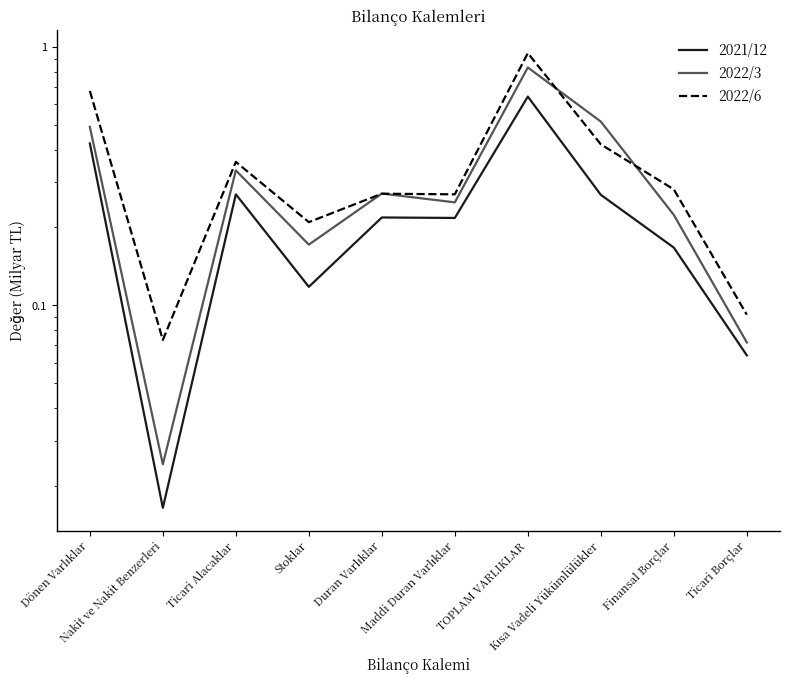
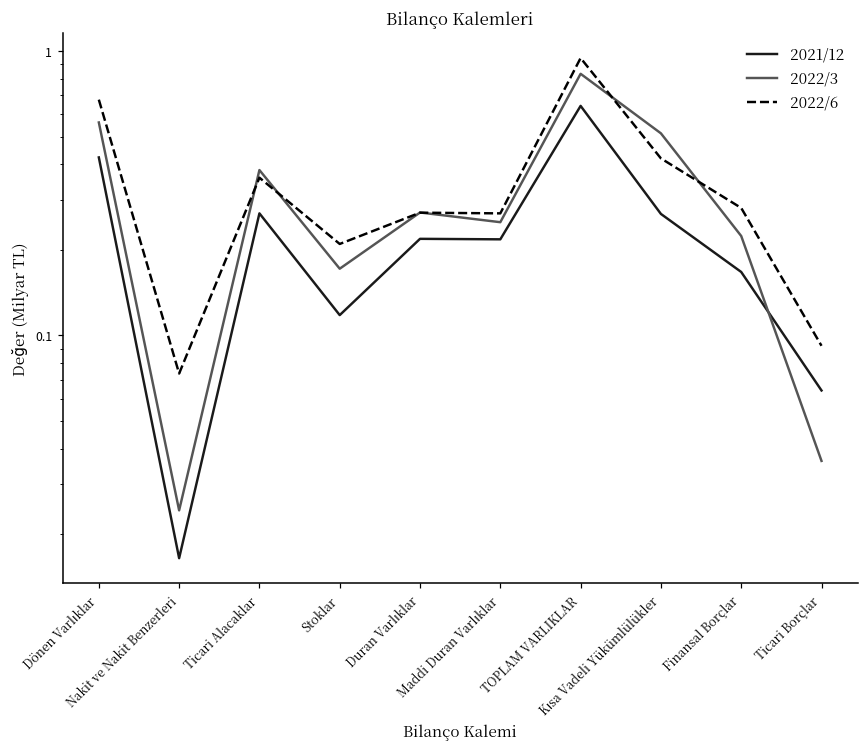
  {
    "2022/3": {
-     "Dönen Varlıklar": 0.49,
+     "Dönen Varlıklar": 0.56,
      "Nakit ve Nakit Benzerleri": 0.024,
-     "Ticari Alacaklar": 0.33,
+     "Ticari Alacaklar": 0.38,
      "Stoklar": 0.17,
      "Maddi Duran Varlıklar": 0.25,
      "TOPLAM VARLIKLAR": 0.83,
      "Kısa Vadeli Yükümlülükler": 0.51,
      "Finansal Borçlar": 0.22,
-     "Ticari Borçlar": 0.072
+     "Ticari Borçlar": 0.036
    }
  }
